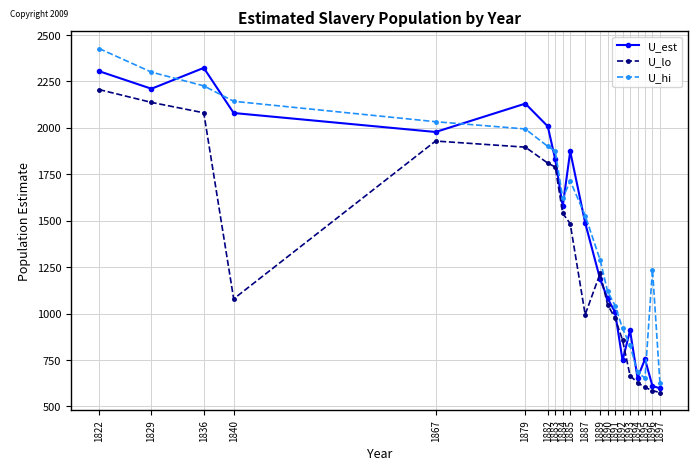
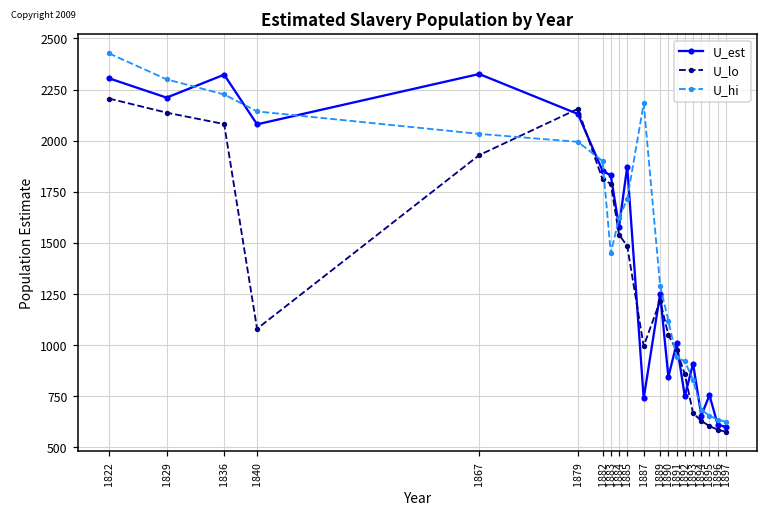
  {
    "U_est": {
      "1822": 2310,
      "1829": 2210,
      "1836": 2320,
      "1840": 2080,
-     "1867": 1980,
+     "1867": 2330,
      "1879": 2130,
-     "1882": 2010,
+     "1882": 1850,
      "1883": 1830,
      "1884": 1580,
      "1885": 1870,
-     "1887": 1490,
-     "1889": 1190,
-     "1890": 1080,
+     "1887": 740,
+     "1889": 1250,
+     "1890": 840,
      "1891": 1010,
      "1892": 750,
      "1893": 910,
      "1894": 650,
      "1895": 750,
      "1896": 610,
      "1897": 600
    },
    "U_lo": {
      "1822": 2210,
      "1829": 2140,
      "1836": 2080,
      "1840": 1080,
      "1867": 1930,
-     "1879": 1900,
+     "1879": 2160,
      "1882": 1810,
      "1883": 1790,
      "1884": 1540,
      "1885": 1480,
      "1887": 990,
      "1889": 1220,
      "1890": 1050,
      "1891": 980,
      "1892": 860,
      "1893": 670,
      "1894": 630,
      "1895": 600,
      "1896": 590,
      "1897": 580
    },
    "U_hi": {
      "1822": 2430,
      "1829": 2300,
      "1836": 2230,
      "1840": 2140,
      "1867": 2030,
      "1879": 1990,
      "1882": 1900,
-     "1883": 1880,
+     "1883": 1450,
      "1884": 1620,
      "1885": 1710,
-     "1887": 1530,
+     "1887": 2180,
      "1889": 1290,
      "1890": 1120,
-     "1891": 1040,
+     "1891": 940,
      "1892": 920,
      "1893": 830,
      "1894": 680,
      "1895": 650,
-     "1896": 1240,
+     "1896": 640,
      "1897": 620
    }
  }
